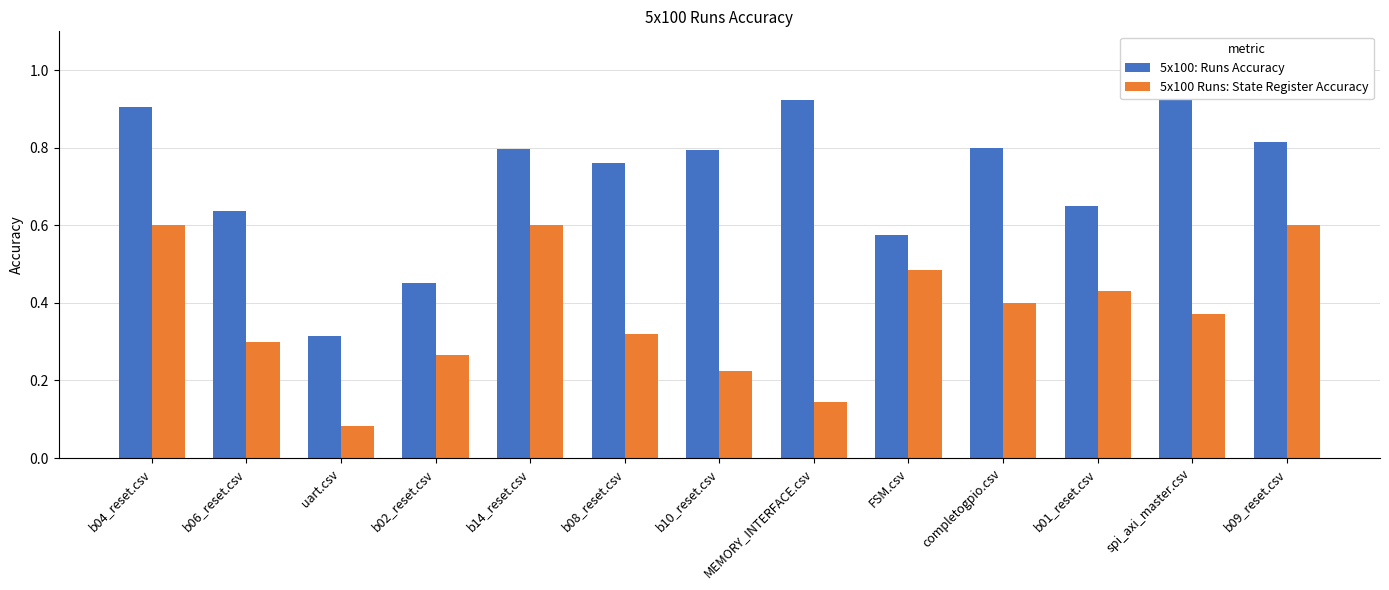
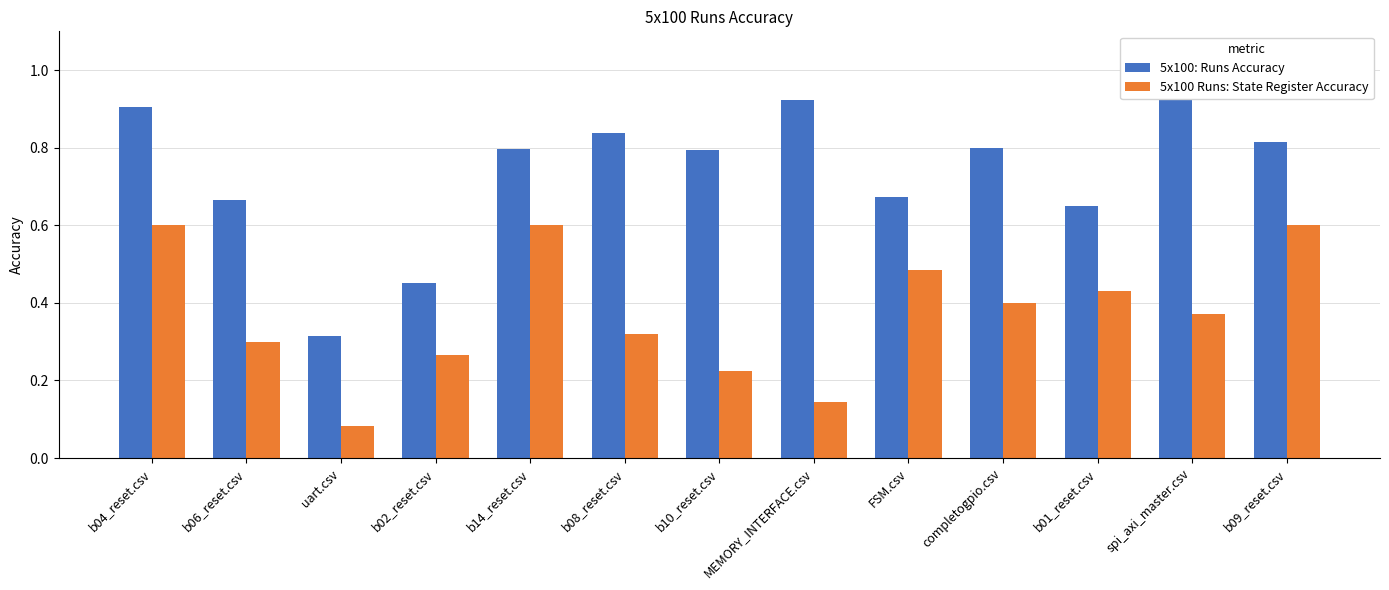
  {
    "5x100: Runs Accuracy": {
      "b04_reset.csv": 0.90,
-     "b06_reset.csv": 0.64,
+     "b06_reset.csv": 0.66,
      "uart.csv": 0.32,
      "b02_reset.csv": 0.45,
      "b14_reset.csv": 0.80,
-     "b08_reset.csv": 0.76,
+     "b08_reset.csv": 0.84,
      "b10_reset.csv": 0.79,
      "MEMORY_INTERFACE.csv": 0.92,
-     "FSM.csv": 0.57,
+     "FSM.csv": 0.67,
      "completogpio.csv": 0.80,
      "b01_reset.csv": 0.65,
      "b09_reset.csv": 0.81
    },
    "5x100 Runs: State Register Accuracy": {
      "b04_reset.csv": 0.60,
      "b06_reset.csv": 0.30,
      "uart.csv": 0.08,
      "b02_reset.csv": 0.27,
      "b14_reset.csv": 0.60,
      "b08_reset.csv": 0.32,
      "b10_reset.csv": 0.23,
      "MEMORY_INTERFACE.csv": 0.14,
      "FSM.csv": 0.49,
      "completogpio.csv": 0.40,
      "b01_reset.csv": 0.43,
      "spi_axi_master.csv": 0.37,
      "b09_reset.csv": 0.60
    }
  }
